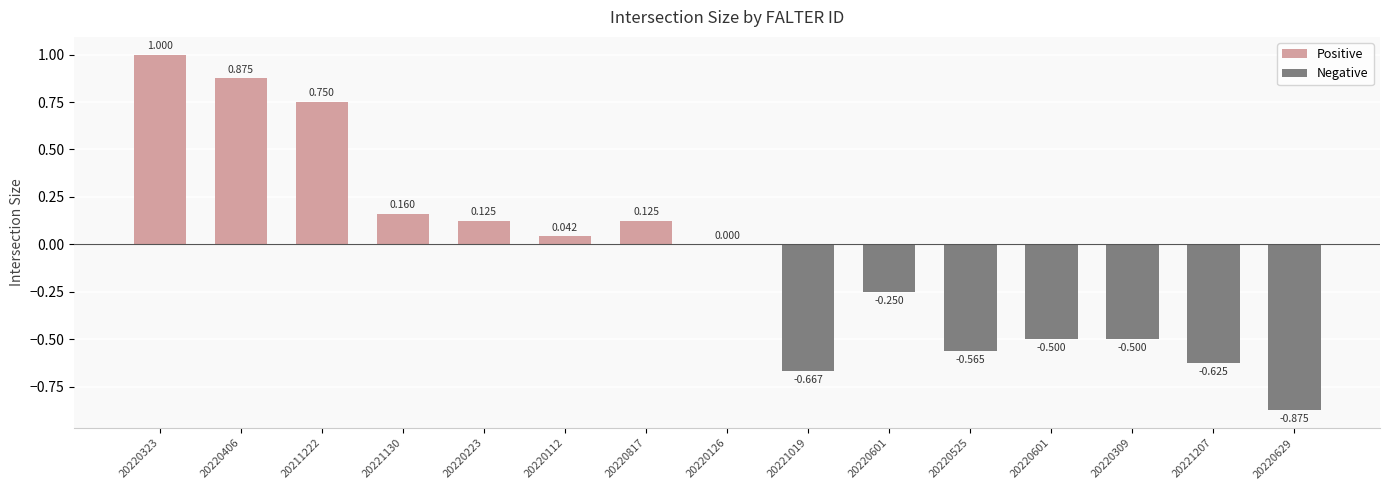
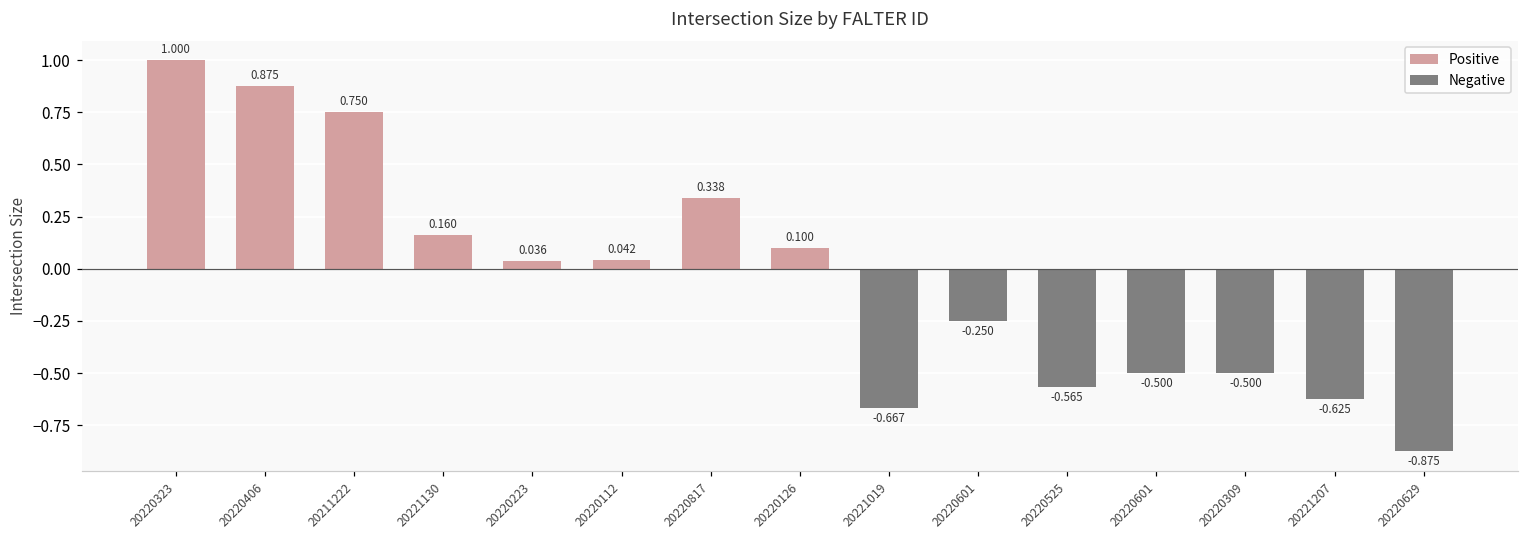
  {
    "20220323": 1.000,
    "20220406": 0.875,
    "20211222": 0.750,
    "20221130": 0.160,
-   "20220223": 0.125,
+   "20220223": 0.036,
    "20220112": 0.042,
-   "20220817": 0.125,
-   "20220126": 0.000,
+   "20220817": 0.338,
+   "20220126": 0.100,
    "20221019": -0.667,
    "20220525": -0.565,
    "20220309": -0.500,
    "20221207": -0.625,
    "20220629": -0.875
  }
